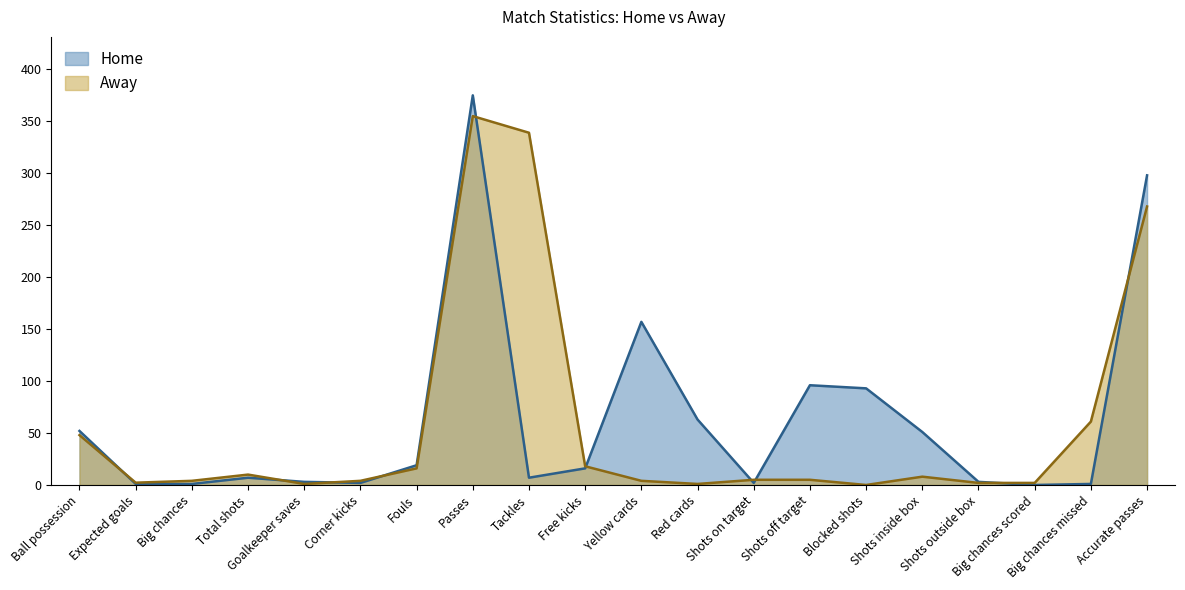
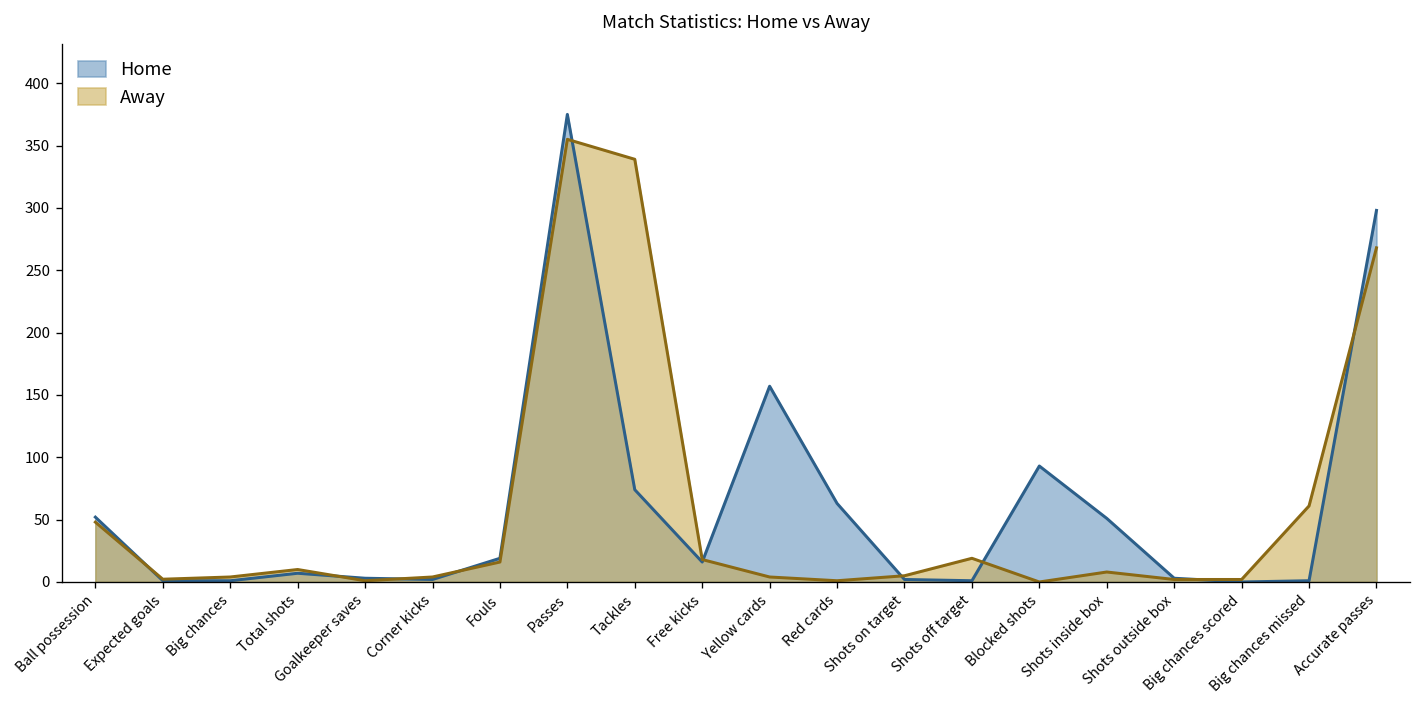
  {
    "Home": {
      "Ball possession": 52,
      "Big chances": 1,
      "Total shots": 7,
      "Fouls": 19,
      "Passes": 375,
-     "Tackles": 7,
+     "Tackles": 74,
      "Yellow cards": 157,
      "Red cards": 63,
      "Shots on target": 2,
-     "Shots off target": 96,
+     "Shots off target": 1,
      "Blocked shots": 93,
      "Shots inside box": 51,
      "Big chances missed": 1,
      "Accurate passes": 298
    },
    "Away": {
      "Ball possession": 48,
      "Big chances": 4,
      "Total shots": 10,
      "Fouls": 16,
      "Passes": 355,
      "Tackles": 339,
      "Yellow cards": 4,
      "Red cards": 1,
      "Shots on target": 5,
-     "Shots off target": 5,
+     "Shots off target": 19,
      "Blocked shots": 0,
      "Shots inside box": 8,
      "Big chances missed": 61,
      "Accurate passes": 268
    }
  }
